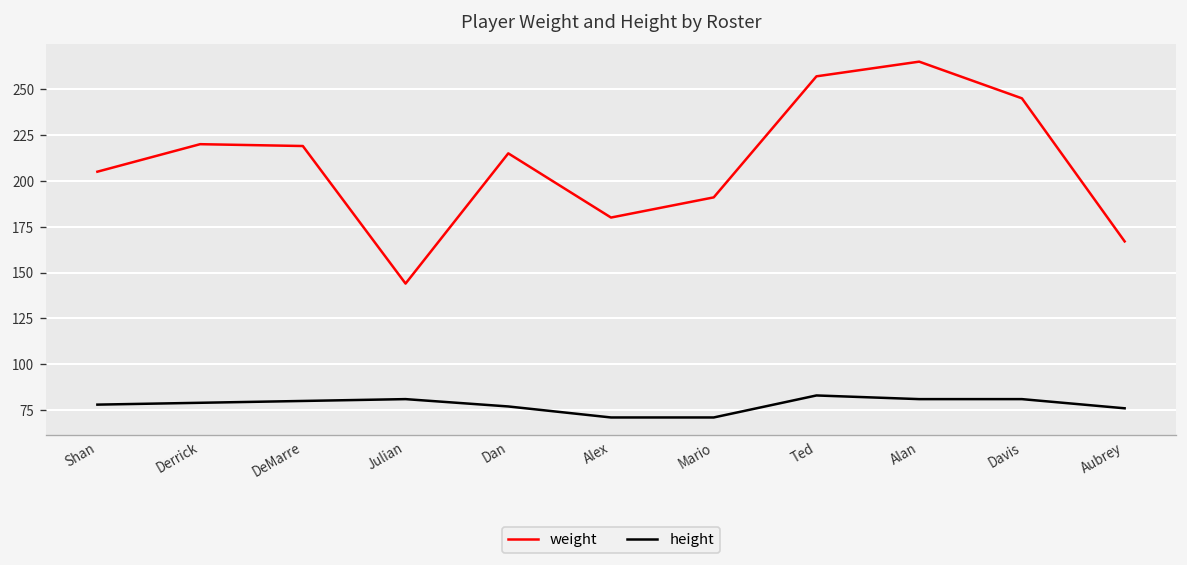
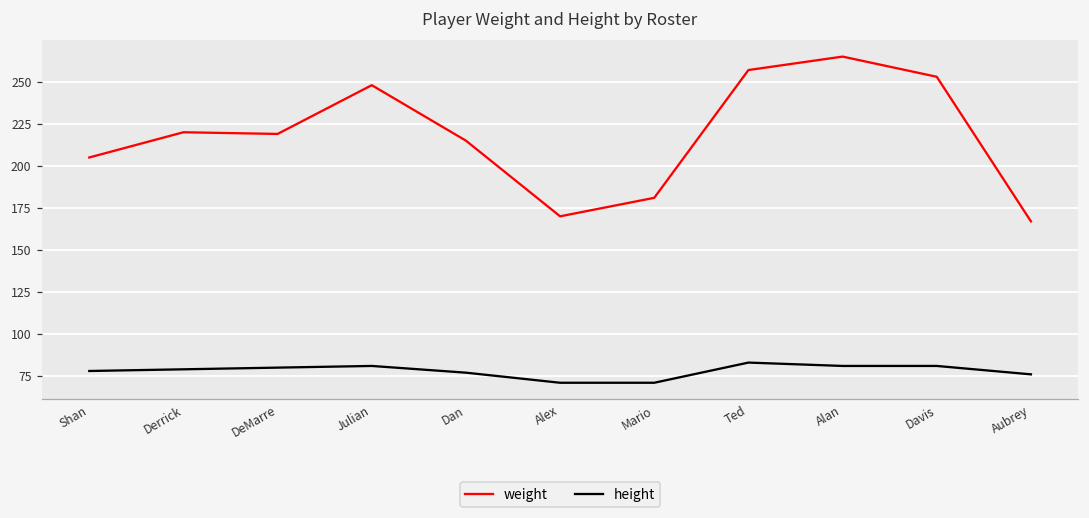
  {
    "weight": {
      "Shan": 205,
      "Derrick": 220,
      "DeMarre": 219,
-     "Julian": 144,
+     "Julian": 248,
      "Dan": 215,
-     "Alex": 180,
-     "Mario": 191,
+     "Alex": 170,
+     "Mario": 181,
      "Ted": 257,
      "Alan": 265,
-     "Davis": 245,
+     "Davis": 253,
      "Aubrey": 167
    },
    "height": {
      "Shan": 78,
      "Derrick": 79,
      "DeMarre": 80,
      "Julian": 81,
      "Dan": 77,
      "Alex": 71,
      "Mario": 71,
      "Ted": 83,
      "Alan": 81,
      "Davis": 81,
      "Aubrey": 76
    }
  }
